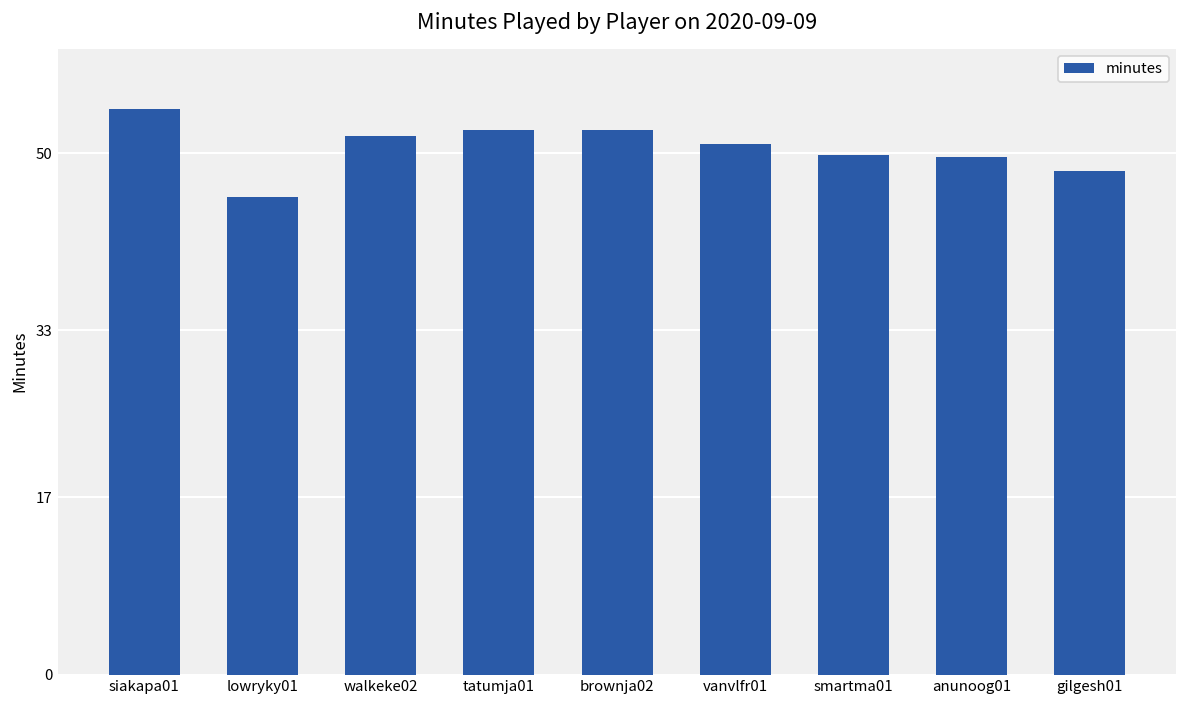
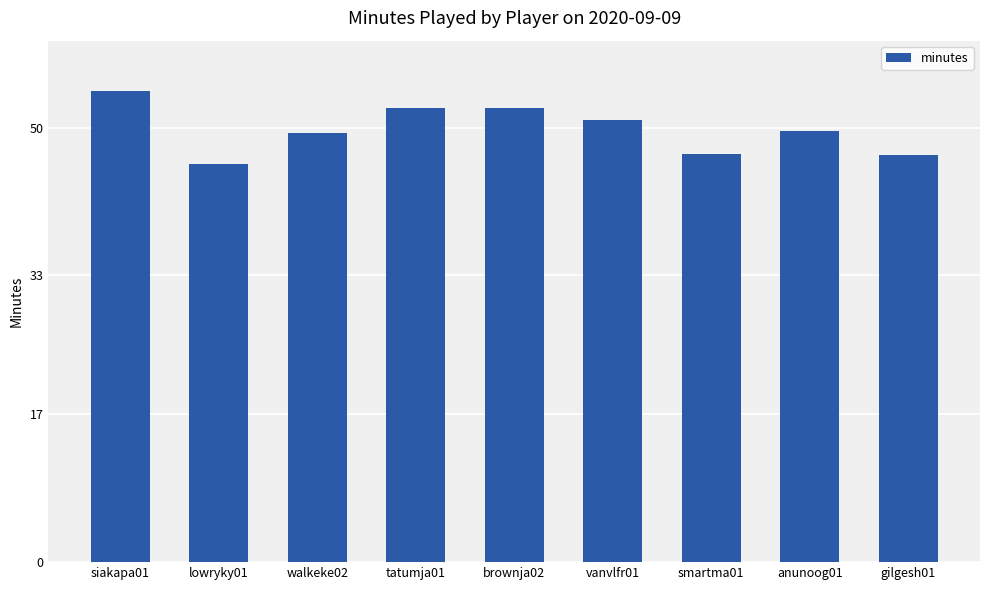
  {
    "siakapa01": 54,
    "lowryky01": 46,
-   "walkeke02": 52,
+   "walkeke02": 49,
    "tatumja01": 52,
    "brownja02": 52,
    "vanvlfr01": 51,
-   "smartma01": 50,
+   "smartma01": 47,
    "anunoog01": 50,
-   "gilgesh01": 48
+   "gilgesh01": 47
  }
